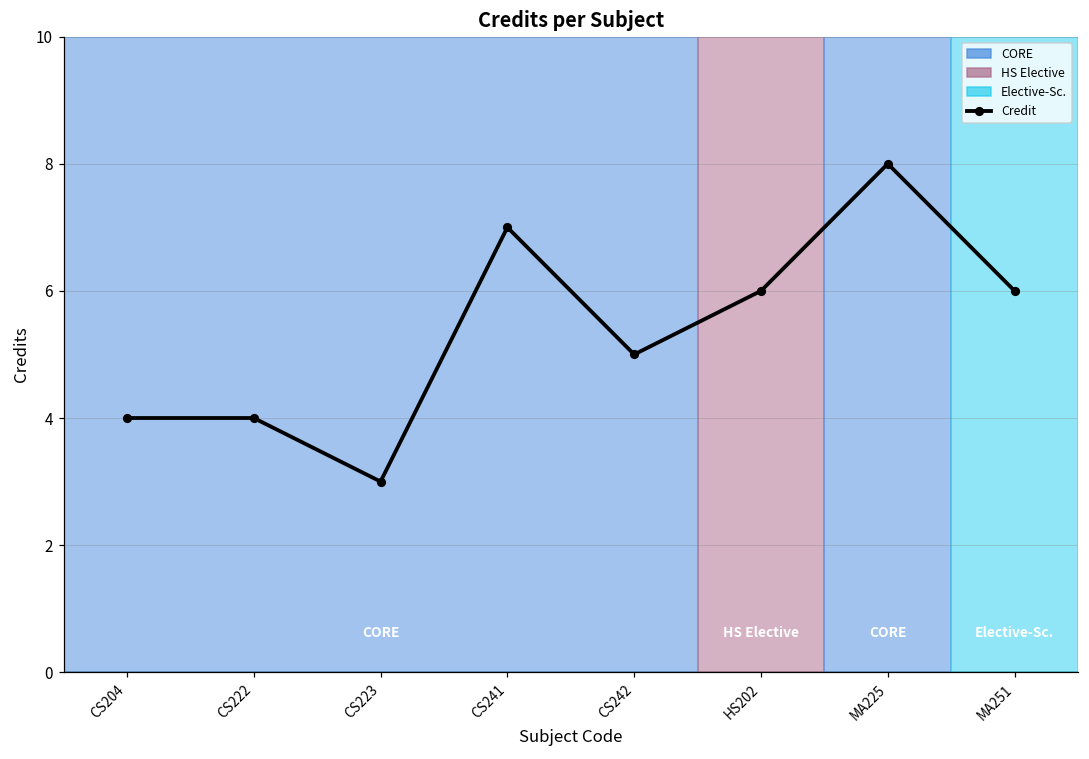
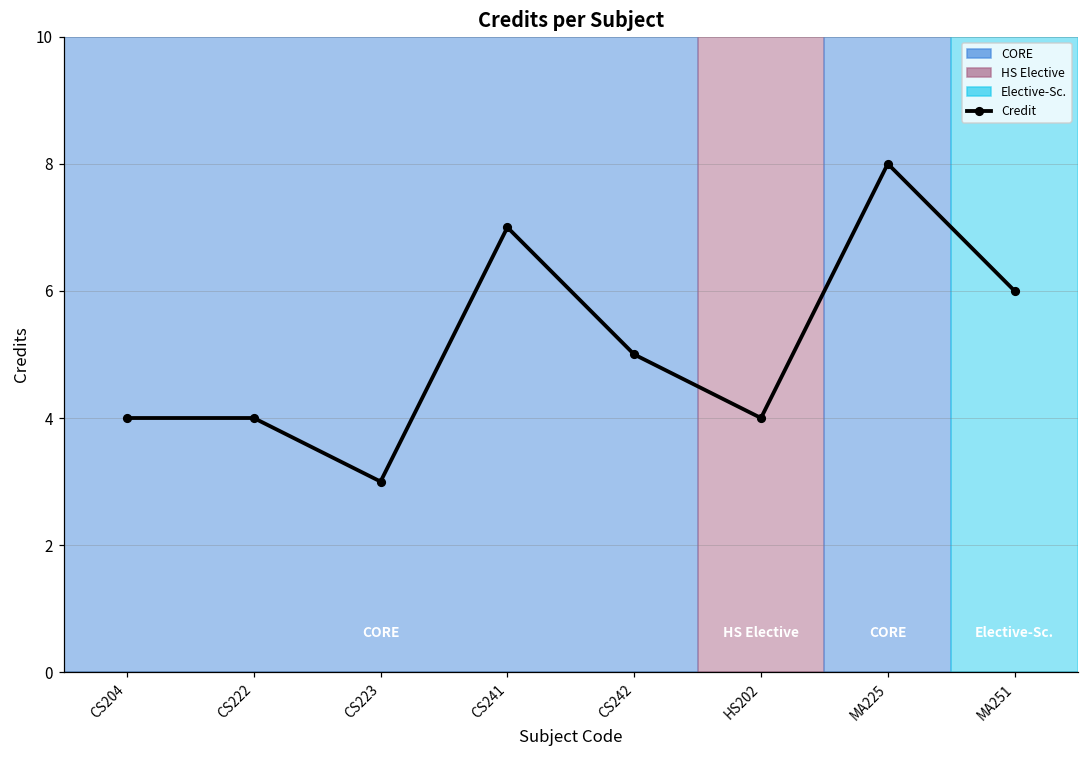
  {
    "CS204": 4,
    "CS222": 4,
    "CS223": 3,
    "CS241": 7,
    "CS242": 5,
-   "HS202": 6,
+   "HS202": 4,
    "MA225": 8,
    "MA251": 6
  }
